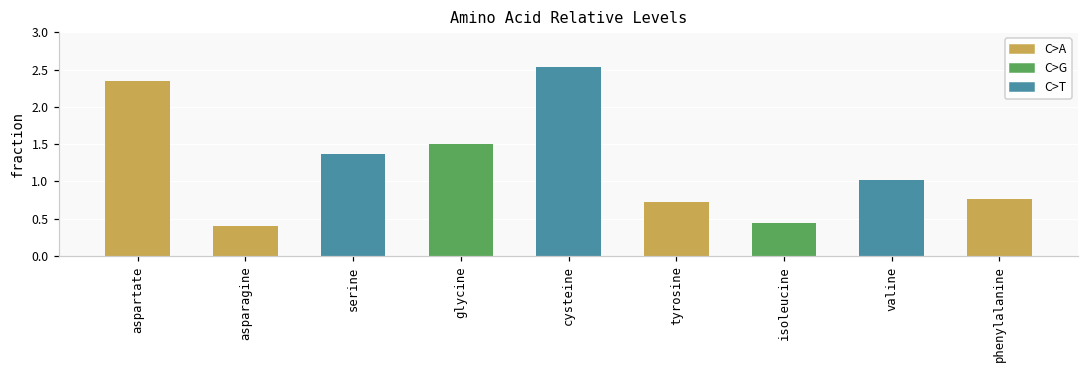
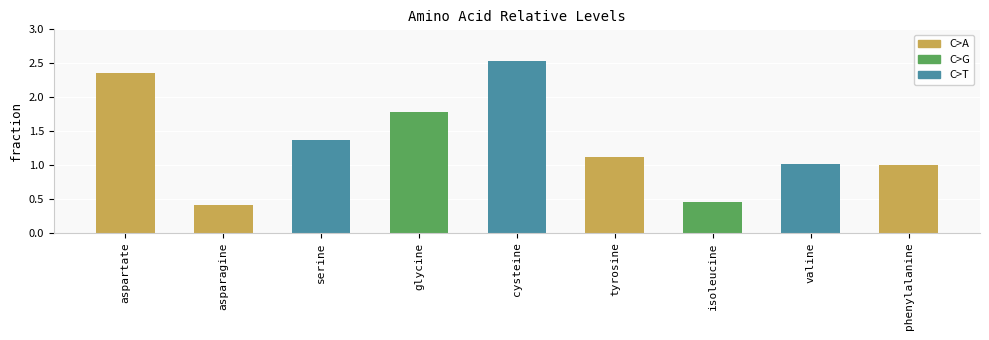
  {
    "aspartate": 2.4,
    "asparagine": 0.4,
    "serine": 1.4,
-   "glycine": 1.5,
+   "glycine": 1.8,
    "cysteine": 2.5,
-   "tyrosine": 0.7,
+   "tyrosine": 1.1,
    "isoleucine": 0.4,
    "valine": 1.0,
-   "phenylalanine": 0.8
+   "phenylalanine": 1.0
  }
